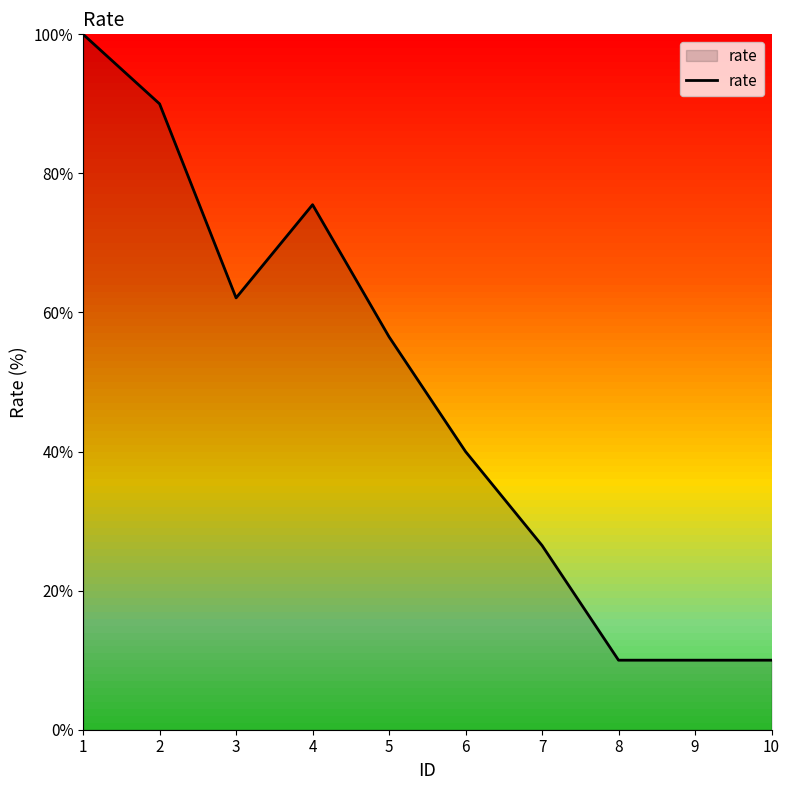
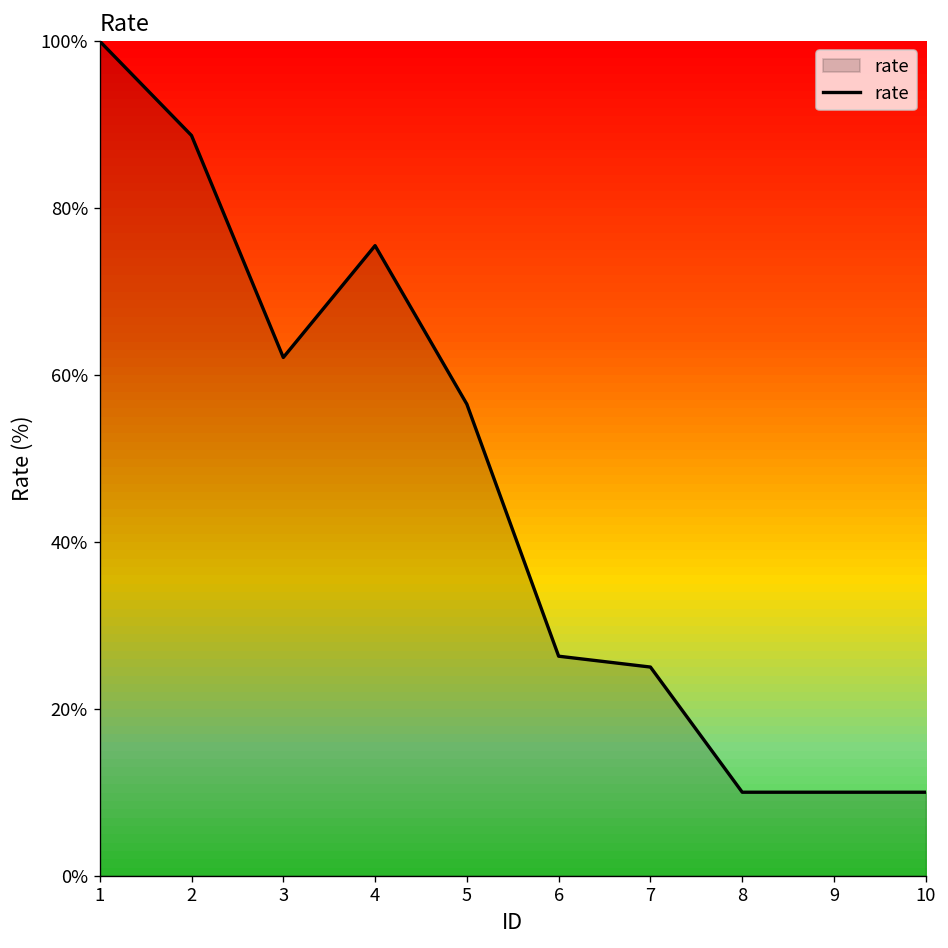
  {
    "1": "100%",
-   "2": "90%",
+   "2": "89%",
    "3": "62%",
    "4": "76%",
    "5": "57%",
-   "6": "40%",
-   "7": "27%",
+   "6": "26%",
+   "7": "25%",
    "8": "10%",
    "9": "10%",
    "10": "10%"
  }
